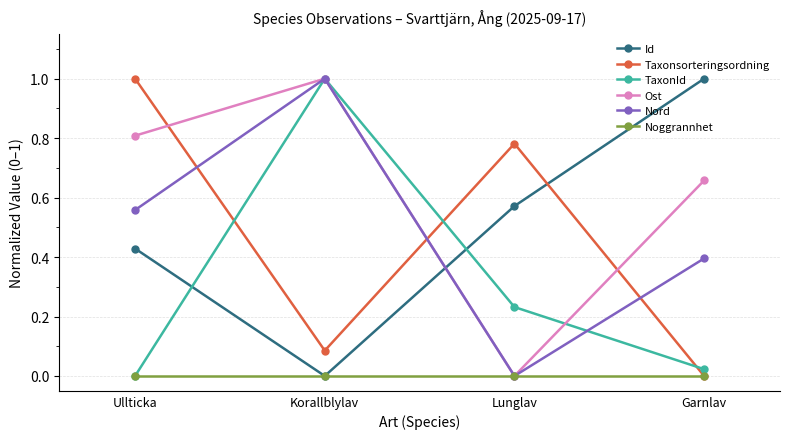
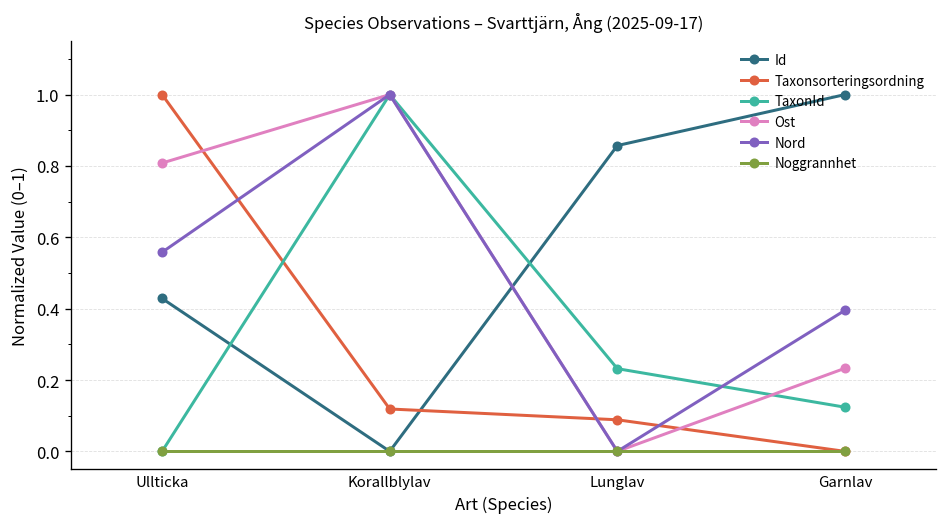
  {
    "Id": {
      "Ullticka": 0.43,
-     "Lunglav": 0.57,
+     "Lunglav": 0.86,
      "Garnlav": 1.00
    },
    "Taxonsorteringsordning": {
      "Ullticka": 1.00,
-     "Korallblylav": 0.09,
-     "Lunglav": 0.78
+     "Korallblylav": 0.12,
+     "Lunglav": 0.09
    },
    "TaxonId": {
      "Lunglav": 0.23,
-     "Garnlav": 0.02
+     "Garnlav": 0.12
    },
    "Ost": {
      "Ullticka": 0.81,
-     "Garnlav": 0.66
+     "Garnlav": 0.23
    },
    "Nord": {
      "Ullticka": 0.56,
      "Garnlav": 0.40
    }
  }
